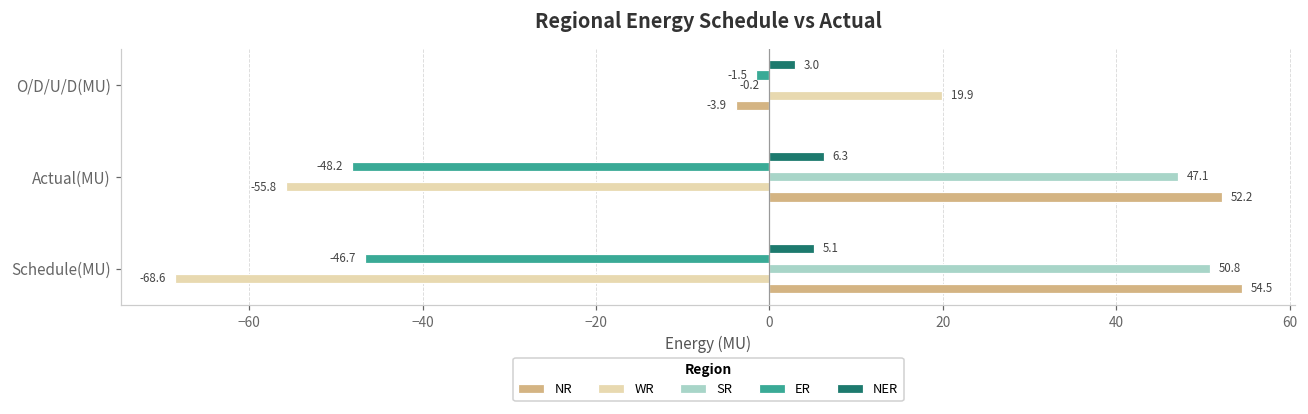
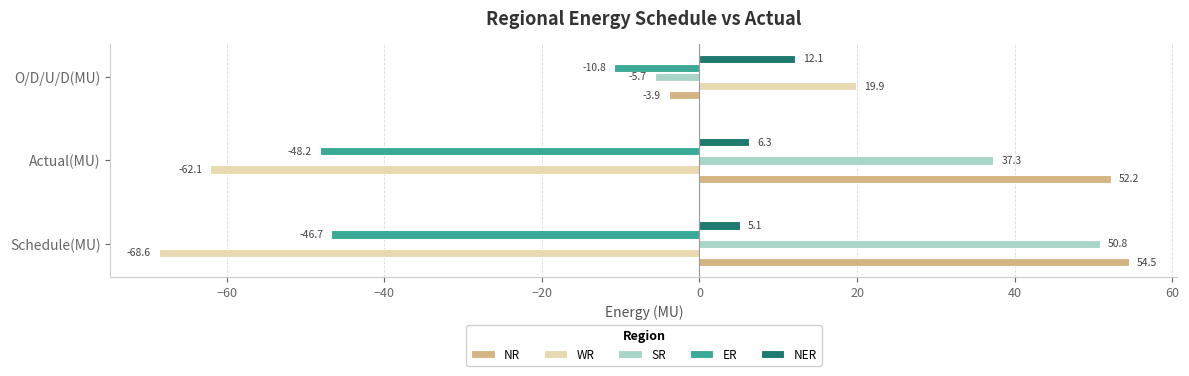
  {
    "NR": {
      "O/D/U/D(MU)": -3.9,
      "Actual(MU)": 52.2,
      "Schedule(MU)": 54.5
    },
    "WR": {
      "O/D/U/D(MU)": 19.9,
-     "Actual(MU)": -55.8,
+     "Actual(MU)": -62.1,
      "Schedule(MU)": -68.6
    },
    "SR": {
-     "O/D/U/D(MU)": -0.2,
-     "Actual(MU)": 47.1,
+     "O/D/U/D(MU)": -5.7,
+     "Actual(MU)": 37.3,
      "Schedule(MU)": 50.8
    },
    "ER": {
-     "O/D/U/D(MU)": -1.5,
+     "O/D/U/D(MU)": -10.8,
      "Actual(MU)": -48.2,
      "Schedule(MU)": -46.7
    },
    "NER": {
-     "O/D/U/D(MU)": 3.0,
+     "O/D/U/D(MU)": 12.1,
      "Actual(MU)": 6.3,
      "Schedule(MU)": 5.1
    }
  }
